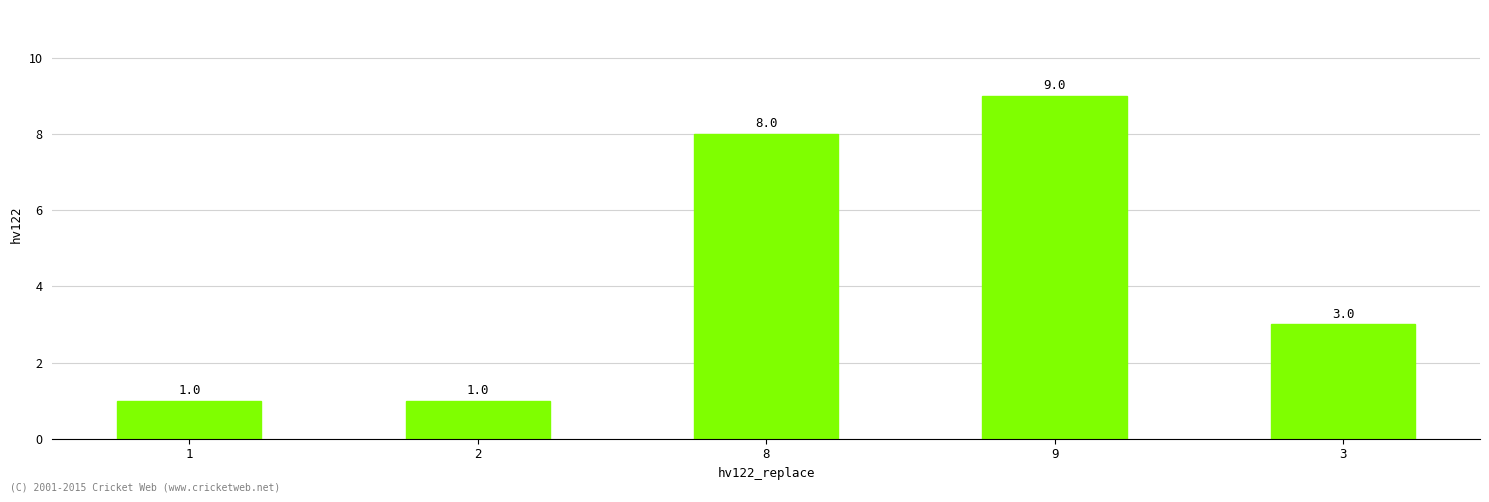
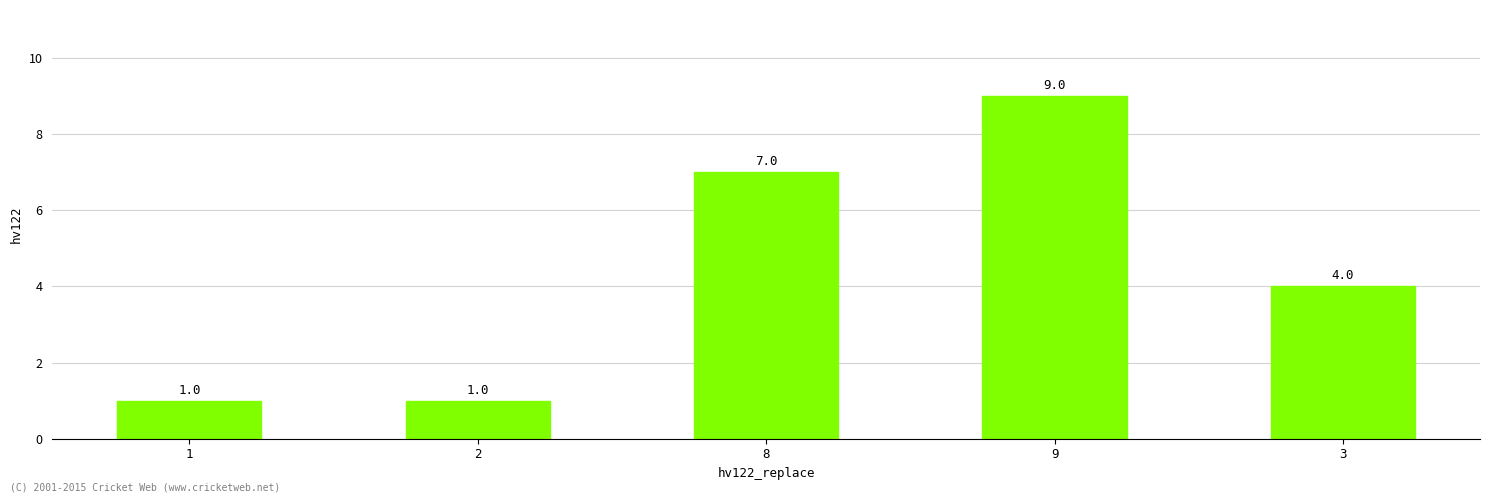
  {
    "1": 1.0,
    "2": 1.0,
-   "8": 8.0,
+   "8": 7.0,
    "9": 9.0,
-   "3": 3.0
+   "3": 4.0
  }
